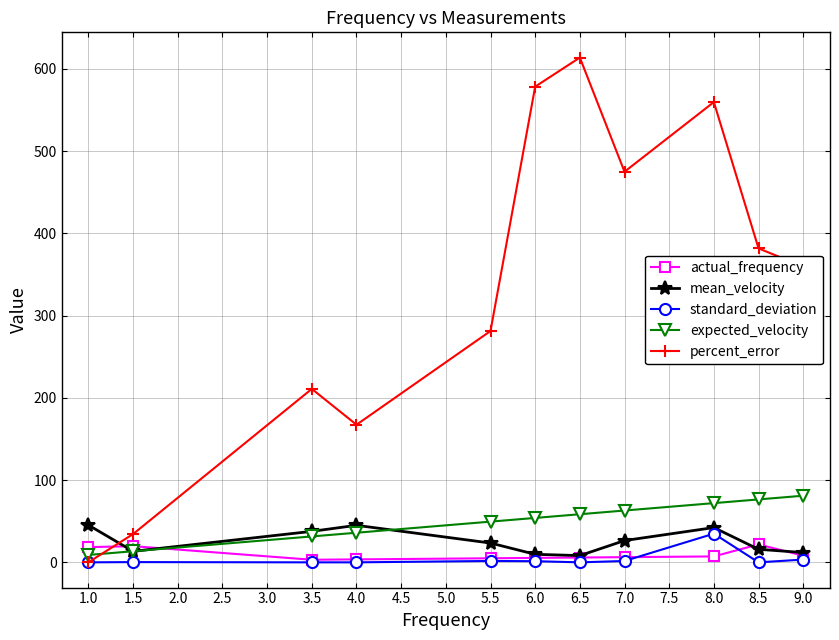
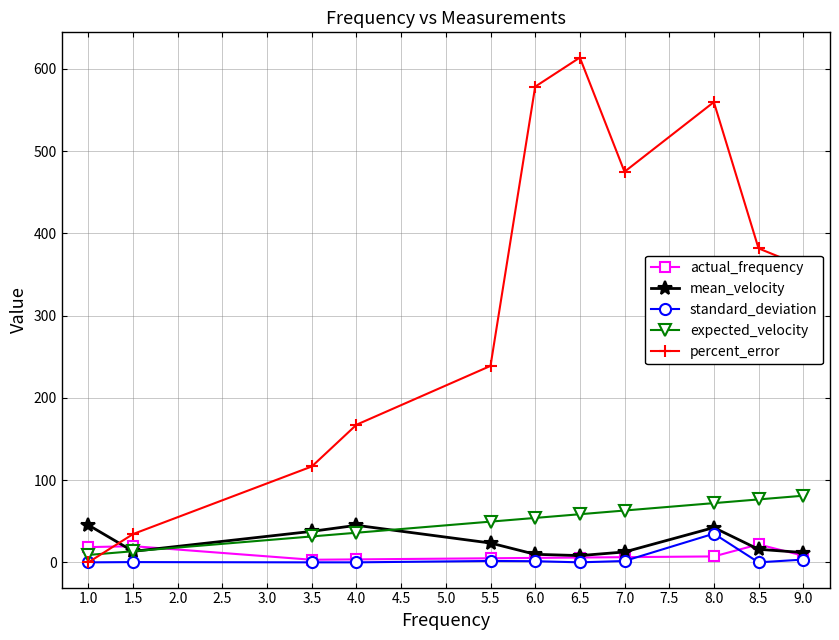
  {
    "actual_frequency": {
      "1.0": 20,
      "1.5": 20,
      "4.0": 0,
      "5.5": 0,
      "6.0": 10,
      "7.0": 10,
      "8.0": 10,
      "8.5": 20,
      "9.0": 10
    },
    "mean_velocity": {
      "1.0": 50,
      "3.5": 40,
      "4.0": 50,
      "5.5": 20,
      "6.0": 10,
-     "7.0": 30,
+     "7.0": 10,
      "8.0": 40,
      "8.5": 20,
      "9.0": 10
    },
    "standard_deviation": {
      "1.5": 0,
      "4.0": 0,
      "5.5": 0,
      "6.0": 0,
      "6.5": 0,
      "7.0": 0,
      "8.0": 30,
      "8.5": 0,
      "9.0": 0
    },
    "expected_velocity": {
      "1.0": 10,
      "3.5": 30,
      "4.0": 40,
      "5.5": 50,
      "6.0": 50,
      "6.5": 60,
      "7.0": 60,
      "8.0": 70,
      "8.5": 80,
      "9.0": 80
    },
    "percent_error": {
      "1.5": 30,
-     "3.5": 210,
+     "3.5": 120,
      "4.0": 170,
-     "5.5": 280,
+     "5.5": 240,
      "6.0": 580,
      "6.5": 610,
      "7.0": 470,
      "8.0": 560,
      "8.5": 380
    }
  }
